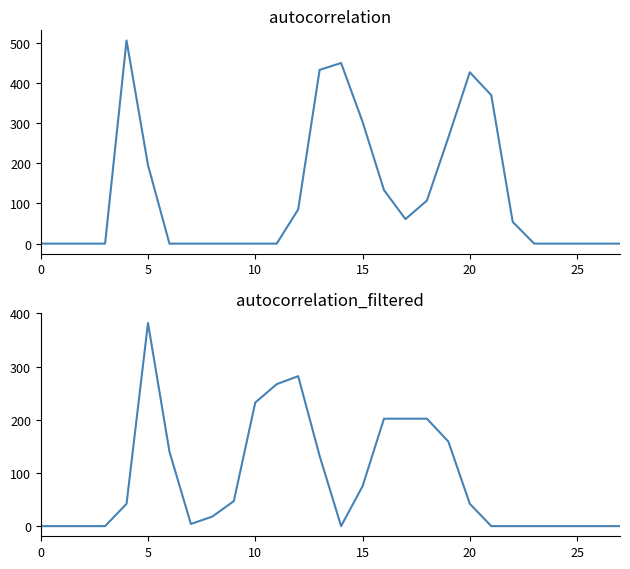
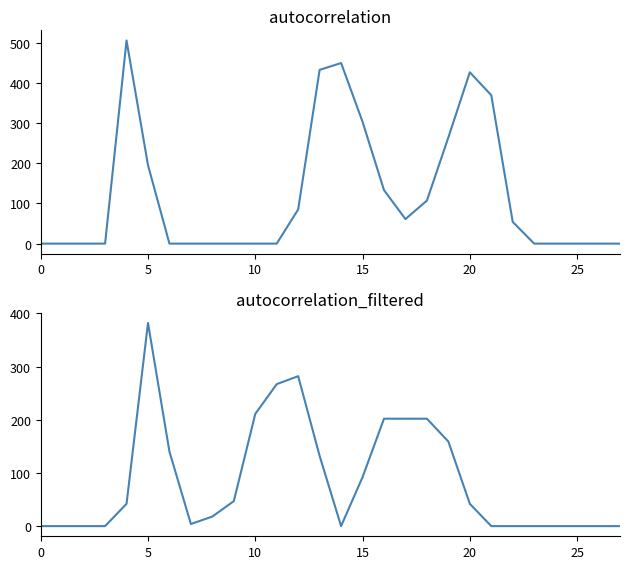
  {
    "autocorrelation": {
      "0": 0,
      "5": 200,
      "10": 0,
      "15": 300,
      "20": 430,
      "25": 0
    },
    "autocorrelation_filtered": {
      "0": 0,
      "5": 380,
-     "10": 230,
-     "15": 80,
+     "10": 210,
+     "15": 90,
      "20": 40,
      "25": 0
    }
  }
